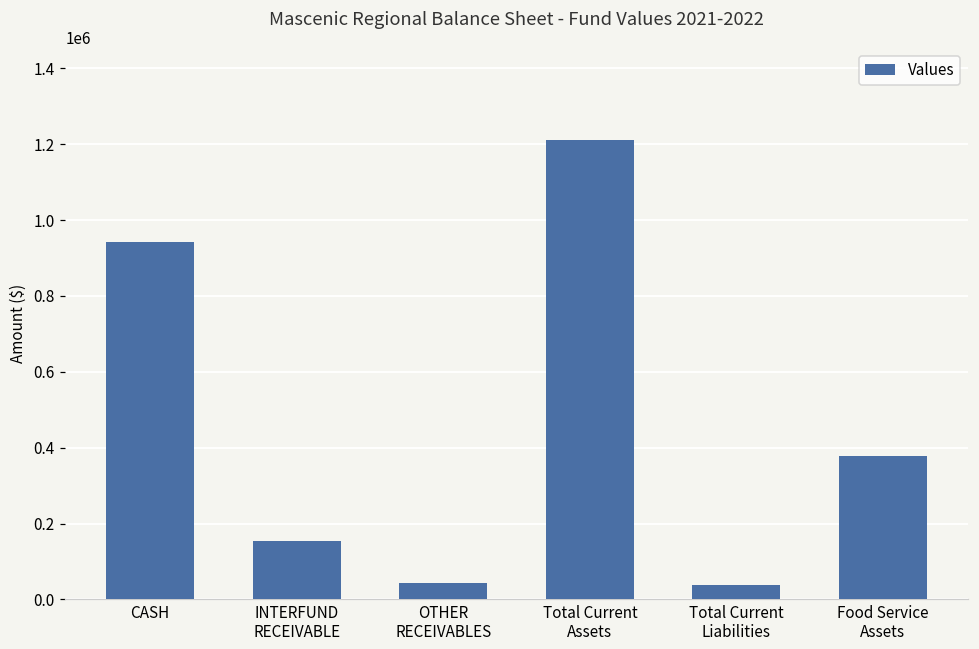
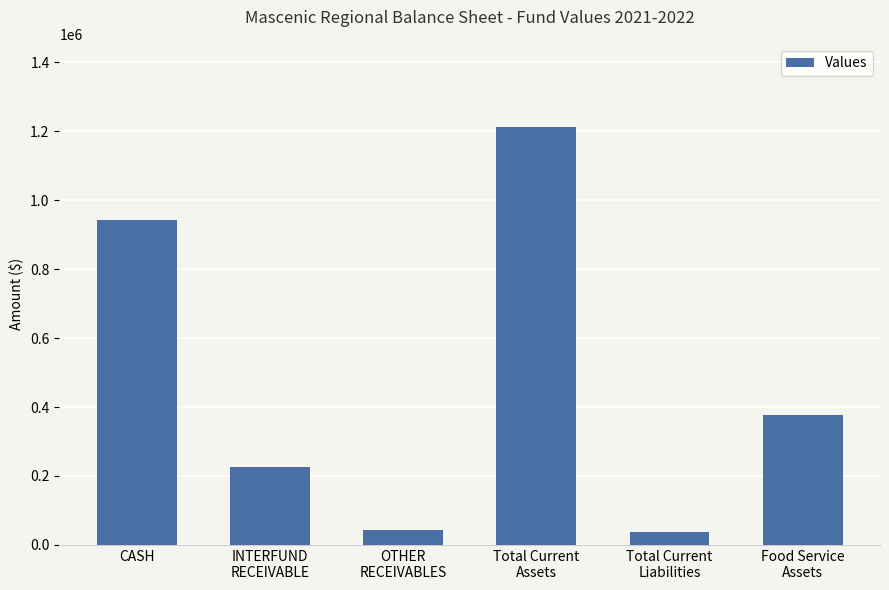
  {
    "CASH": 940000,
-   "INTERFUND RECEIVABLE": 160000,
+   "INTERFUND RECEIVABLE": 230000,
    "OTHER RECEIVABLES": 40000,
    "Total Current Assets": 1210000,
    "Total Current Liabilities": 40000,
    "Food Service Assets": 380000
  }
